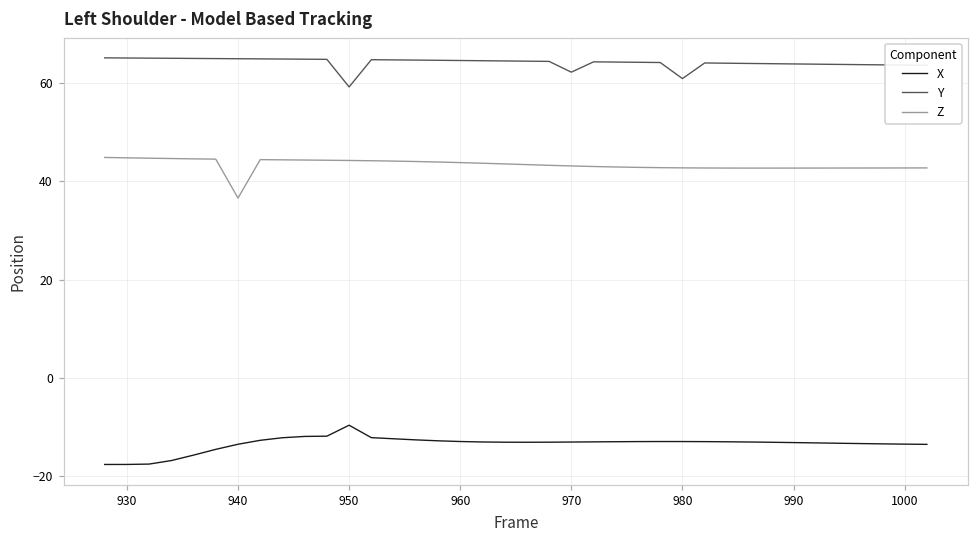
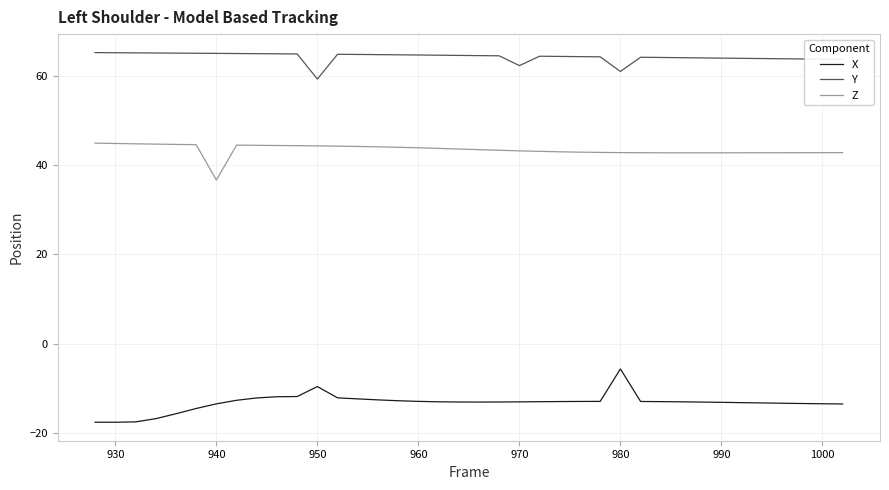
  {
    "X": {
      "930": -18,
      "940": -14,
      "950": -10,
      "960": -13,
      "970": -13,
-     "980": -13,
+     "980": -6,
      "990": -13,
      "1000": -13
    },
    "Y": {
      "930": 65,
      "940": 65,
      "950": 59,
      "960": 65,
      "970": 62,
      "980": 61,
      "990": 64
    },
    "Z": {
      "930": 45,
      "940": 37,
      "950": 44,
      "960": 44,
      "970": 43,
      "980": 43,
      "990": 43,
      "1000": 43
    }
  }
